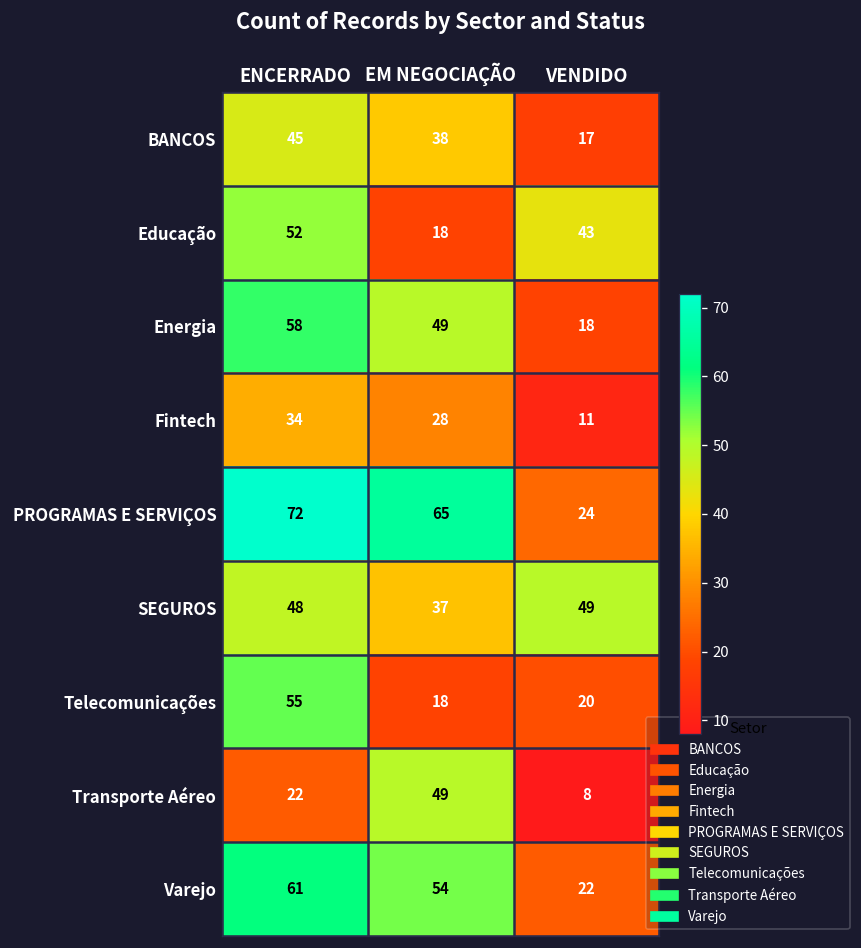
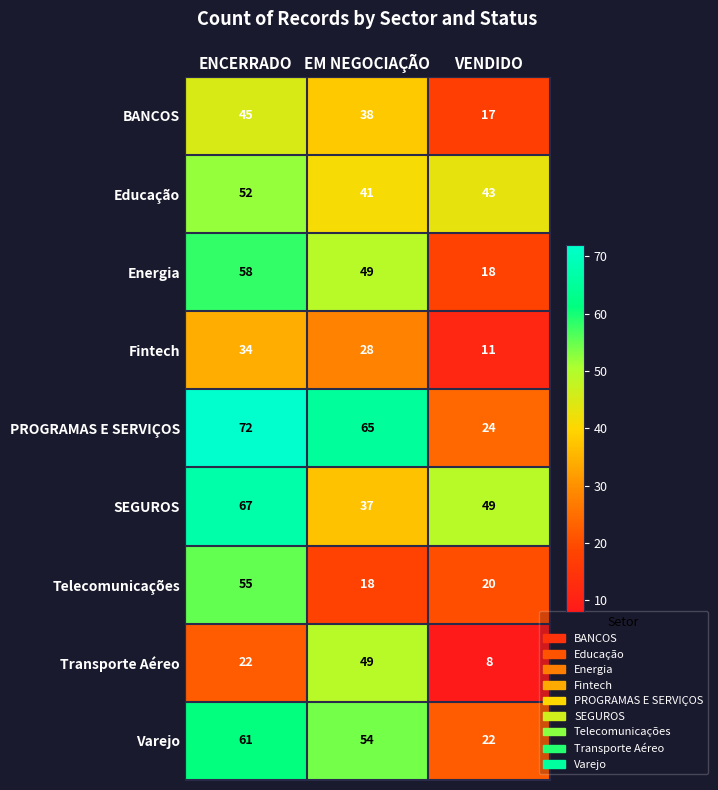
  {
    "BANCOS": {
      "ENCERRADO": 45,
      "EM NEGOCIAÇÃO": 38,
      "VENDIDO": 17
    },
    "Educação": {
      "ENCERRADO": 52,
-     "EM NEGOCIAÇÃO": 18,
+     "EM NEGOCIAÇÃO": 41,
      "VENDIDO": 43
    },
    "Energia": {
      "ENCERRADO": 58,
      "EM NEGOCIAÇÃO": 49,
      "VENDIDO": 18
    },
    "Fintech": {
      "ENCERRADO": 34,
      "EM NEGOCIAÇÃO": 28,
      "VENDIDO": 11
    },
    "PROGRAMAS E SERVIÇOS": {
      "ENCERRADO": 72,
      "EM NEGOCIAÇÃO": 65,
      "VENDIDO": 24
    },
    "SEGUROS": {
-     "ENCERRADO": 48,
+     "ENCERRADO": 67,
      "EM NEGOCIAÇÃO": 37,
      "VENDIDO": 49
    },
    "Telecomunicações": {
      "ENCERRADO": 55,
      "EM NEGOCIAÇÃO": 18,
      "VENDIDO": 20
    },
    "Transporte Aéreo": {
      "ENCERRADO": 22,
      "EM NEGOCIAÇÃO": 49,
      "VENDIDO": 8
    },
    "Varejo": {
      "ENCERRADO": 61,
      "EM NEGOCIAÇÃO": 54,
      "VENDIDO": 22
    }
  }
